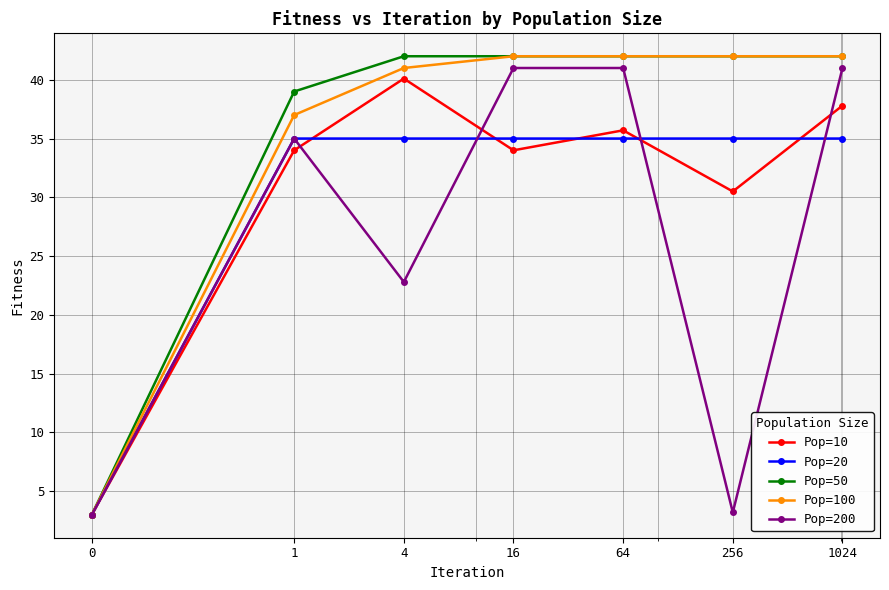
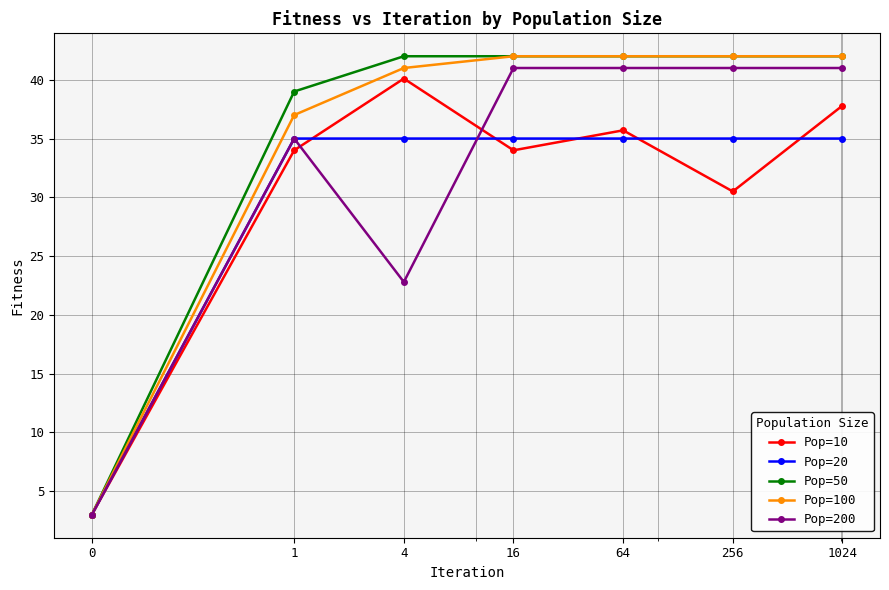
  {
    "Pop=10": {
      "1": 34.0,
      "4": 40.1,
      "16": 34.0,
      "64": 35.7,
      "256": 30.5,
      "1024": 37.8
    },
    "Pop=20": {
      "4": 35.0,
      "16": 35.0,
      "64": 35.0,
      "256": 35.0,
      "1024": 35.0
    },
    "Pop=50": {
      "1": 39.0,
      "4": 42.0
    },
    "Pop=100": {
      "1": 37.0,
      "4": 41.0
    },
    "Pop=200": {
      "4": 22.8,
      "16": 41.0,
      "64": 41.0,
-     "256": 3.2,
+     "256": 41.0,
      "1024": 41.0
    }
  }
